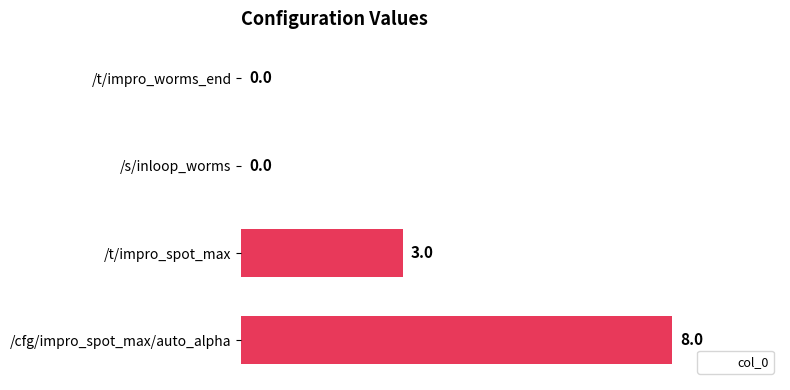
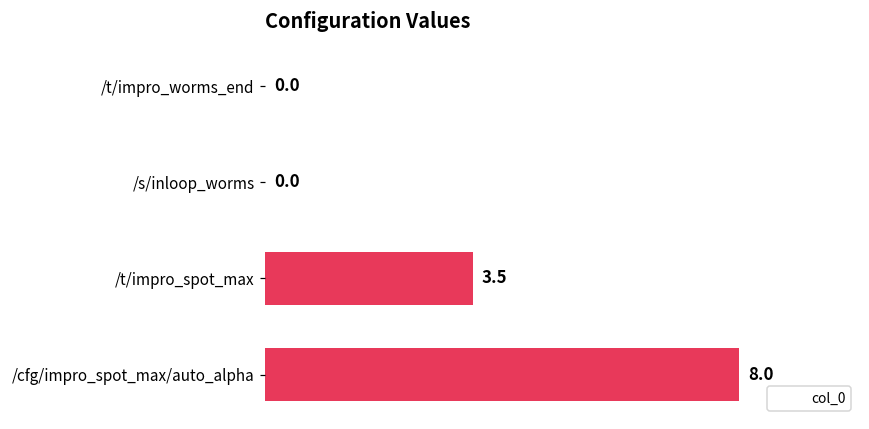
  {
    "/t/impro_worms_end": 0.0,
    "/s/inloop_worms": 0.0,
-   "/t/impro_spot_max": 3.0,
+   "/t/impro_spot_max": 3.5,
    "/cfg/impro_spot_max/auto_alpha": 8.0
  }
